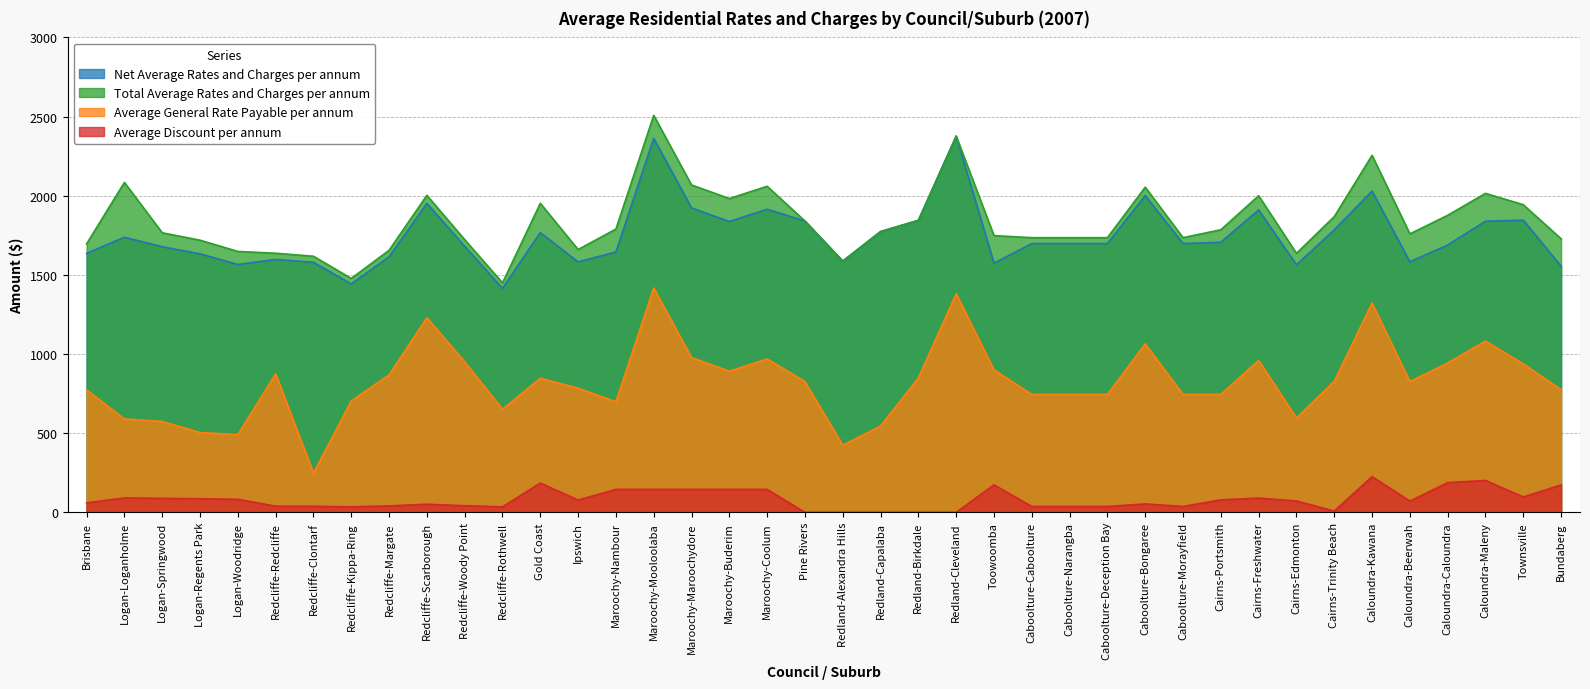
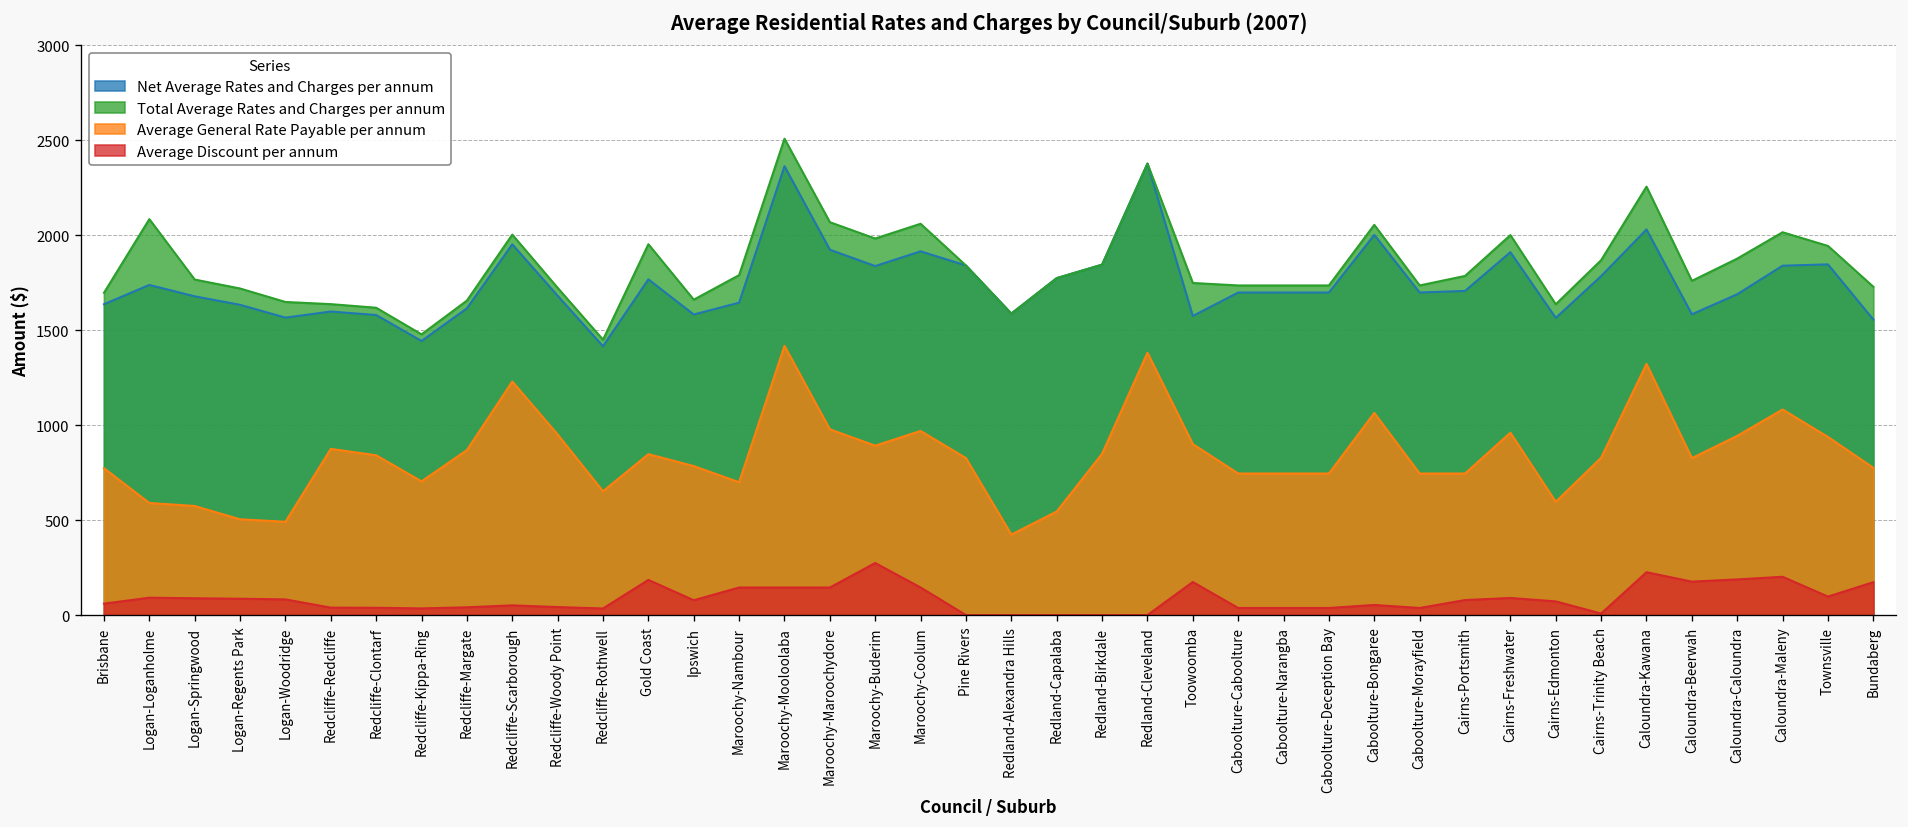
  {
    "Net Average Rates and Charges per annum": {
      "Brisbane": 1640,
      "Logan-Loganholme": 1740,
      "Logan-Springwood": 1680,
      "Logan-Regents Park": 1630,
      "Logan-Woodridge": 1570,
      "Redcliffe-Redcliffe": 1600,
      "Redcliffe-Clontarf": 1580,
      "Redcliffe-Kippa-Ring": 1440,
      "Redcliffe-Margate": 1610,
      "Redcliffe-Scarborough": 1950,
      "Redcliffe-Woody Point": 1680,
      "Redcliffe-Rothwell": 1410,
      "Gold Coast": 1770,
      "Ipswich": 1580,
      "Maroochy-Nambour": 1640,
      "Maroochy-Mooloolaba": 2360,
      "Maroochy-Maroochydore": 1920,
      "Maroochy-Buderim": 1840,
      "Maroochy-Coolum": 1910,
      "Toowoomba": 1570,
      "Caboolture-Caboolture": 1700,
      "Caboolture-Narangba": 1700,
      "Caboolture-Deception Bay": 1700,
      "Caboolture-Bongaree": 2000,
      "Caboolture-Morayfield": 1700,
      "Cairns-Portsmith": 1710,
      "Cairns-Freshwater": 1910,
      "Cairns-Edmonton": 1560,
      "Cairns-Trinity Beach": 1780,
      "Caloundra-Kawana": 2030,
      "Caloundra-Beerwah": 1580,
      "Caloundra-Caloundra": 1690,
      "Caloundra-Maleny": 1840,
      "Townsville": 1850,
      "Bundaberg": 1560
    },
    "Total Average Rates and Charges per annum": {
      "Brisbane": 1700,
      "Logan-Loganholme": 2080,
      "Logan-Springwood": 1770,
      "Logan-Regents Park": 1720,
      "Logan-Woodridge": 1650,
      "Redcliffe-Redcliffe": 1640,
      "Redcliffe-Clontarf": 1620,
      "Redcliffe-Kippa-Ring": 1480,
      "Redcliffe-Margate": 1660,
      "Redcliffe-Scarborough": 2000,
      "Redcliffe-Woody Point": 1720,
      "Redcliffe-Rothwell": 1450,
      "Gold Coast": 1950,
      "Ipswich": 1660,
      "Maroochy-Nambour": 1790,
      "Maroochy-Mooloolaba": 2510,
      "Maroochy-Maroochydore": 2070,
      "Maroochy-Buderim": 1980,
      "Maroochy-Coolum": 2060,
      "Toowoomba": 1750,
      "Caboolture-Caboolture": 1740,
      "Caboolture-Narangba": 1740,
      "Caboolture-Deception Bay": 1740,
      "Caboolture-Bongaree": 2050,
      "Caboolture-Morayfield": 1740,
      "Cairns-Portsmith": 1790,
      "Cairns-Freshwater": 2000,
      "Cairns-Edmonton": 1640,
      "Cairns-Trinity Beach": 1870,
      "Caloundra-Kawana": 2260,
      "Caloundra-Beerwah": 1760,
      "Caloundra-Caloundra": 1880,
      "Caloundra-Maleny": 2020,
      "Townsville": 1940,
      "Bundaberg": 1730
    },
    "Average General Rate Payable per annum": {
      "Brisbane": 770,
      "Logan-Loganholme": 590,
      "Logan-Springwood": 570,
      "Logan-Regents Park": 500,
      "Logan-Woodridge": 490,
      "Redcliffe-Redcliffe": 870,
-     "Redcliffe-Clontarf": 250,
+     "Redcliffe-Clontarf": 840,
      "Redcliffe-Kippa-Ring": 700,
      "Redcliffe-Margate": 870,
      "Redcliffe-Scarborough": 1230,
      "Redcliffe-Woody Point": 950,
      "Redcliffe-Rothwell": 650,
      "Gold Coast": 850,
      "Ipswich": 780,
      "Maroochy-Nambour": 700,
      "Maroochy-Mooloolaba": 1420,
      "Maroochy-Maroochydore": 980,
      "Maroochy-Buderim": 890,
      "Maroochy-Coolum": 970,
      "Pine Rivers": 830,
      "Redland-Alexandra Hills": 420,
      "Redland-Capalaba": 550,
      "Redland-Birkdale": 850,
      "Redland-Cleveland": 1380,
      "Toowoomba": 900,
      "Caboolture-Caboolture": 750,
      "Caboolture-Narangba": 750,
      "Caboolture-Deception Bay": 750,
      "Caboolture-Bongaree": 1060,
      "Caboolture-Morayfield": 750,
      "Cairns-Portsmith": 750,
      "Cairns-Freshwater": 960,
      "Cairns-Edmonton": 600,
      "Cairns-Trinity Beach": 830,
      "Caloundra-Kawana": 1320,
      "Caloundra-Beerwah": 830,
      "Caloundra-Caloundra": 940,
      "Caloundra-Maleny": 1080,
      "Townsville": 940,
      "Bundaberg": 780
    },
    "Average Discount per annum": {
      "Brisbane": 60,
      "Logan-Loganholme": 90,
      "Logan-Springwood": 90,
      "Logan-Regents Park": 90,
      "Logan-Woodridge": 80,
      "Redcliffe-Redcliffe": 40,
      "Redcliffe-Clontarf": 40,
      "Redcliffe-Kippa-Ring": 40,
      "Redcliffe-Margate": 40,
      "Redcliffe-Scarborough": 50,
      "Redcliffe-Woody Point": 40,
      "Redcliffe-Rothwell": 30,
      "Gold Coast": 190,
      "Ipswich": 80,
      "Maroochy-Nambour": 150,
      "Maroochy-Mooloolaba": 150,
      "Maroochy-Maroochydore": 150,
-     "Maroochy-Buderim": 150,
+     "Maroochy-Buderim": 270,
      "Maroochy-Coolum": 150,
      "Pine Rivers": 0,
      "Redland-Alexandra Hills": 0,
      "Redland-Capalaba": 0,
      "Redland-Birkdale": 0,
      "Redland-Cleveland": 0,
      "Toowoomba": 170,
      "Caboolture-Caboolture": 40,
      "Caboolture-Narangba": 40,
      "Caboolture-Deception Bay": 40,
      "Caboolture-Bongaree": 50,
      "Caboolture-Morayfield": 40,
      "Cairns-Portsmith": 80,
      "Cairns-Freshwater": 90,
      "Cairns-Edmonton": 70,
      "Cairns-Trinity Beach": 10,
      "Caloundra-Kawana": 230,
-     "Caloundra-Beerwah": 70,
+     "Caloundra-Beerwah": 180,
      "Caloundra-Caloundra": 190,
      "Caloundra-Maleny": 200,
      "Townsville": 100,
      "Bundaberg": 170
    }
  }
